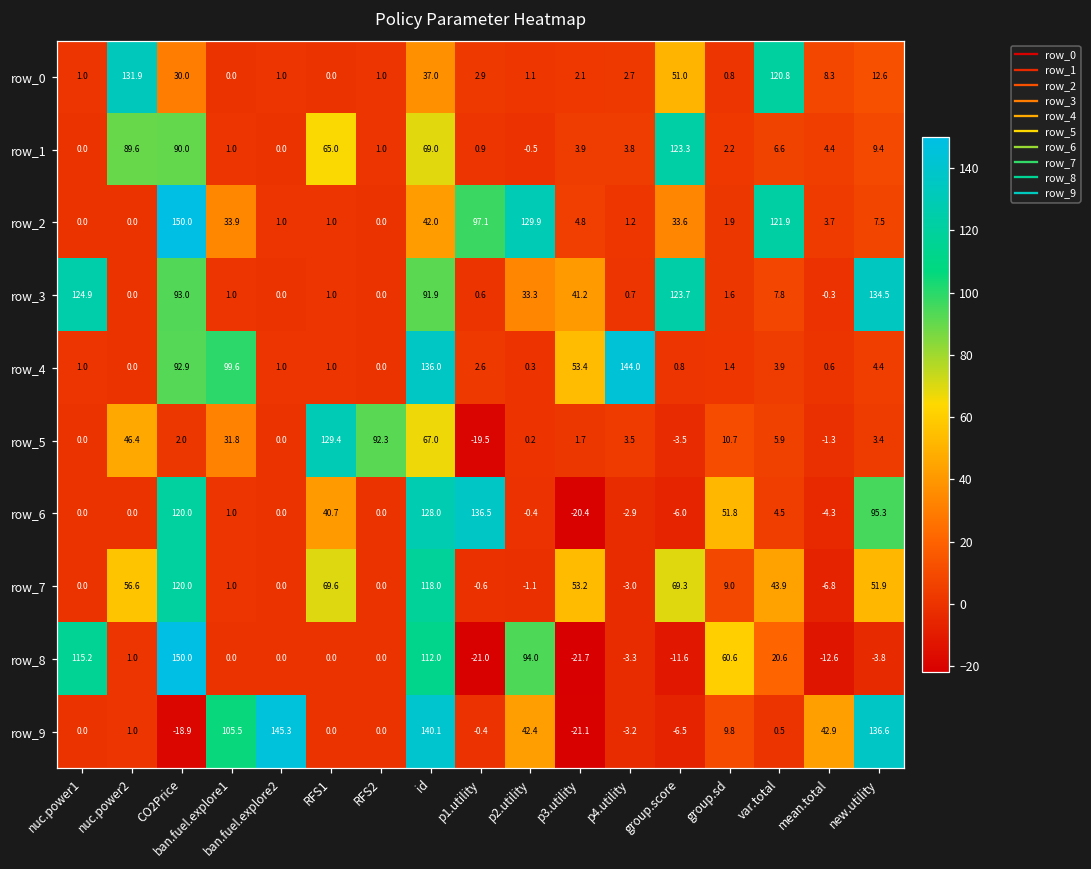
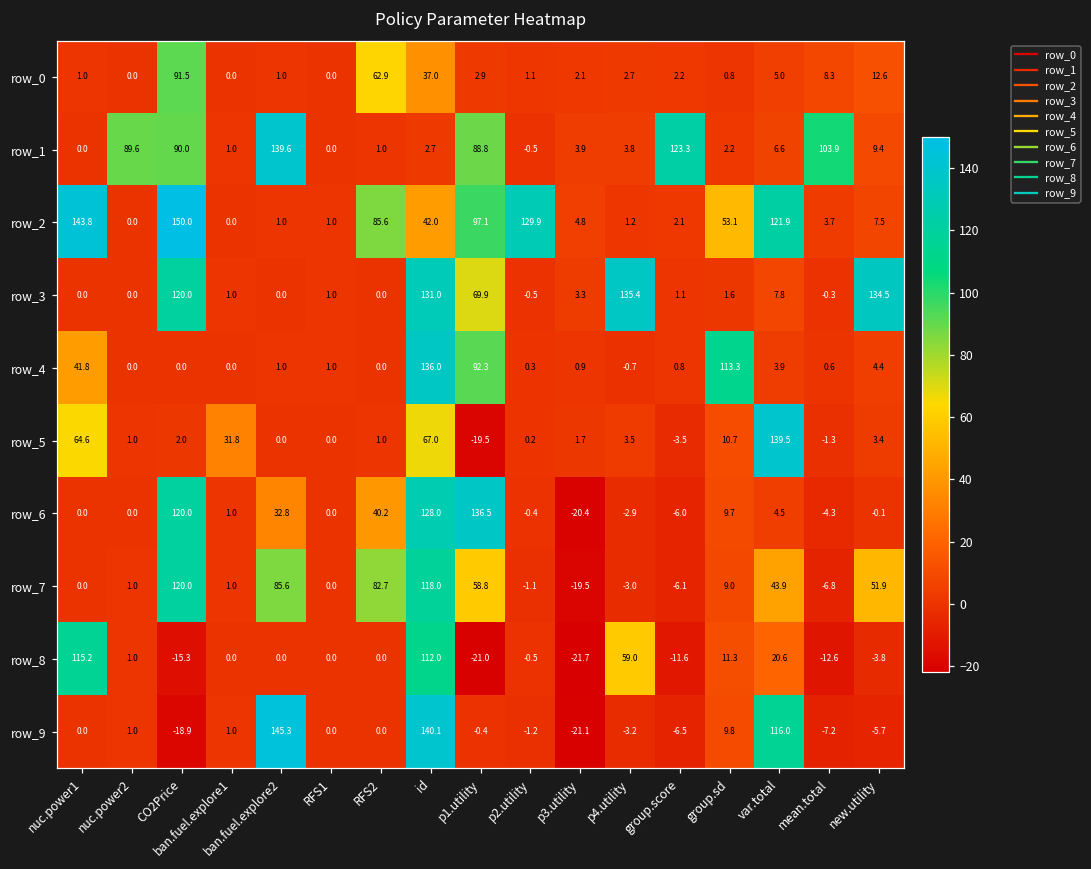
  {
    "row_0": {
      "nuc.power1": 1.0,
-     "nuc.power2": 131.9,
-     "CO2Price": 30.0,
+     "nuc.power2": 0.0,
+     "CO2Price": 91.5,
      "ban.fuel.explore1": 0.0,
      "ban.fuel.explore2": 1.0,
      "RFS1": 0.0,
-     "RFS2": 1.0,
+     "RFS2": 62.9,
      "id": 37.0,
      "p1.utility": 2.9,
      "p2.utility": 1.1,
      "p3.utility": 2.1,
      "p4.utility": 2.7,
-     "group.score": 51.0,
+     "group.score": 2.2,
      "group.sd": 0.8,
-     "var.total": 120.8,
+     "var.total": 5.0,
      "mean.total": 8.3,
      "new.utility": 12.6
    },
    "row_1": {
      "nuc.power1": 0.0,
      "nuc.power2": 89.6,
      "CO2Price": 90.0,
      "ban.fuel.explore1": 1.0,
-     "ban.fuel.explore2": 0.0,
-     "RFS1": 65.0,
+     "ban.fuel.explore2": 139.6,
+     "RFS1": 0.0,
      "RFS2": 1.0,
-     "id": 69.0,
-     "p1.utility": 0.9,
+     "id": 2.7,
+     "p1.utility": 88.8,
      "p2.utility": -0.5,
      "p3.utility": 3.9,
      "p4.utility": 3.8,
      "group.score": 123.3,
      "group.sd": 2.2,
      "var.total": 6.6,
-     "mean.total": 4.4,
+     "mean.total": 103.9,
      "new.utility": 9.4
    },
    "row_2": {
-     "nuc.power1": 0.0,
+     "nuc.power1": 143.8,
      "nuc.power2": 0.0,
      "CO2Price": 150.0,
-     "ban.fuel.explore1": 33.9,
+     "ban.fuel.explore1": 0.0,
      "ban.fuel.explore2": 1.0,
      "RFS1": 1.0,
-     "RFS2": 0.0,
+     "RFS2": 85.6,
      "id": 42.0,
      "p1.utility": 97.1,
      "p2.utility": 129.9,
      "p3.utility": 4.8,
      "p4.utility": 1.2,
-     "group.score": 33.6,
-     "group.sd": 1.9,
+     "group.score": 2.1,
+     "group.sd": 53.1,
      "var.total": 121.9,
      "mean.total": 3.7,
      "new.utility": 7.5
    },
    "row_3": {
-     "nuc.power1": 124.9,
+     "nuc.power1": 0.0,
      "nuc.power2": 0.0,
-     "CO2Price": 93.0,
+     "CO2Price": 120.0,
      "ban.fuel.explore1": 1.0,
      "ban.fuel.explore2": 0.0,
      "RFS1": 1.0,
      "RFS2": 0.0,
-     "id": 91.9,
-     "p1.utility": 0.6,
-     "p2.utility": 33.3,
-     "p3.utility": 41.2,
-     "p4.utility": 0.7,
-     "group.score": 123.7,
+     "id": 131.0,
+     "p1.utility": 69.9,
+     "p2.utility": -0.5,
+     "p3.utility": 3.3,
+     "p4.utility": 135.4,
+     "group.score": 1.1,
      "group.sd": 1.6,
      "var.total": 7.8,
      "mean.total": -0.3,
      "new.utility": 134.5
    },
    "row_4": {
-     "nuc.power1": 1.0,
+     "nuc.power1": 41.8,
      "nuc.power2": 0.0,
-     "CO2Price": 92.9,
-     "ban.fuel.explore1": 99.6,
+     "CO2Price": 0.0,
+     "ban.fuel.explore1": 0.0,
      "ban.fuel.explore2": 1.0,
      "RFS1": 1.0,
      "RFS2": 0.0,
      "id": 136.0,
-     "p1.utility": 2.6,
+     "p1.utility": 92.3,
      "p2.utility": 0.3,
-     "p3.utility": 53.4,
-     "p4.utility": 144.0,
+     "p3.utility": 0.9,
+     "p4.utility": -0.7,
      "group.score": 0.8,
-     "group.sd": 1.4,
+     "group.sd": 113.3,
      "var.total": 3.9,
      "mean.total": 0.6,
      "new.utility": 4.4
    },
    "row_5": {
-     "nuc.power1": 0.0,
-     "nuc.power2": 46.4,
+     "nuc.power1": 64.6,
+     "nuc.power2": 1.0,
      "CO2Price": 2.0,
      "ban.fuel.explore1": 31.8,
      "ban.fuel.explore2": 0.0,
-     "RFS1": 129.4,
-     "RFS2": 92.3,
+     "RFS1": 0.0,
+     "RFS2": 1.0,
      "id": 67.0,
      "p1.utility": -19.5,
      "p2.utility": 0.2,
      "p3.utility": 1.7,
      "p4.utility": 3.5,
      "group.score": -3.5,
      "group.sd": 10.7,
-     "var.total": 5.9,
+     "var.total": 139.5,
      "mean.total": -1.3,
      "new.utility": 3.4
    },
    "row_6": {
      "nuc.power1": 0.0,
      "nuc.power2": 0.0,
      "CO2Price": 120.0,
      "ban.fuel.explore1": 1.0,
-     "ban.fuel.explore2": 0.0,
-     "RFS1": 40.7,
-     "RFS2": 0.0,
+     "ban.fuel.explore2": 32.8,
+     "RFS1": 0.0,
+     "RFS2": 40.2,
      "id": 128.0,
      "p1.utility": 136.5,
      "p2.utility": -0.4,
      "p3.utility": -20.4,
      "p4.utility": -2.9,
      "group.score": -6.0,
-     "group.sd": 51.8,
+     "group.sd": 9.7,
      "var.total": 4.5,
      "mean.total": -4.3,
-     "new.utility": 95.3
+     "new.utility": -0.1
    },
    "row_7": {
      "nuc.power1": 0.0,
-     "nuc.power2": 56.6,
+     "nuc.power2": 1.0,
      "CO2Price": 120.0,
      "ban.fuel.explore1": 1.0,
-     "ban.fuel.explore2": 0.0,
-     "RFS1": 69.6,
-     "RFS2": 0.0,
+     "ban.fuel.explore2": 85.6,
+     "RFS1": 0.0,
+     "RFS2": 82.7,
      "id": 118.0,
-     "p1.utility": -0.6,
+     "p1.utility": 58.8,
      "p2.utility": -1.1,
-     "p3.utility": 53.2,
+     "p3.utility": -19.5,
      "p4.utility": -3.0,
-     "group.score": 69.3,
+     "group.score": -6.1,
      "group.sd": 9.0,
      "var.total": 43.9,
      "mean.total": -6.8,
      "new.utility": 51.9
    },
    "row_8": {
      "nuc.power1": 115.2,
      "nuc.power2": 1.0,
-     "CO2Price": 150.0,
+     "CO2Price": -15.3,
      "ban.fuel.explore1": 0.0,
      "ban.fuel.explore2": 0.0,
      "RFS1": 0.0,
      "RFS2": 0.0,
      "id": 112.0,
      "p1.utility": -21.0,
-     "p2.utility": 94.0,
+     "p2.utility": -0.5,
      "p3.utility": -21.7,
-     "p4.utility": -3.3,
+     "p4.utility": 59.0,
      "group.score": -11.6,
-     "group.sd": 60.6,
+     "group.sd": 11.3,
      "var.total": 20.6,
      "mean.total": -12.6,
      "new.utility": -3.8
    },
    "row_9": {
      "nuc.power1": 0.0,
      "nuc.power2": 1.0,
      "CO2Price": -18.9,
-     "ban.fuel.explore1": 105.5,
+     "ban.fuel.explore1": 1.0,
      "ban.fuel.explore2": 145.3,
      "RFS1": 0.0,
      "RFS2": 0.0,
      "id": 140.1,
      "p1.utility": -0.4,
-     "p2.utility": 42.4,
+     "p2.utility": -1.2,
      "p3.utility": -21.1,
      "p4.utility": -3.2,
      "group.score": -6.5,
      "group.sd": 9.8,
-     "var.total": 0.5,
-     "mean.total": 42.9,
-     "new.utility": 136.6
+     "var.total": 116.0,
+     "mean.total": -7.2,
+     "new.utility": -5.7
    }
  }
